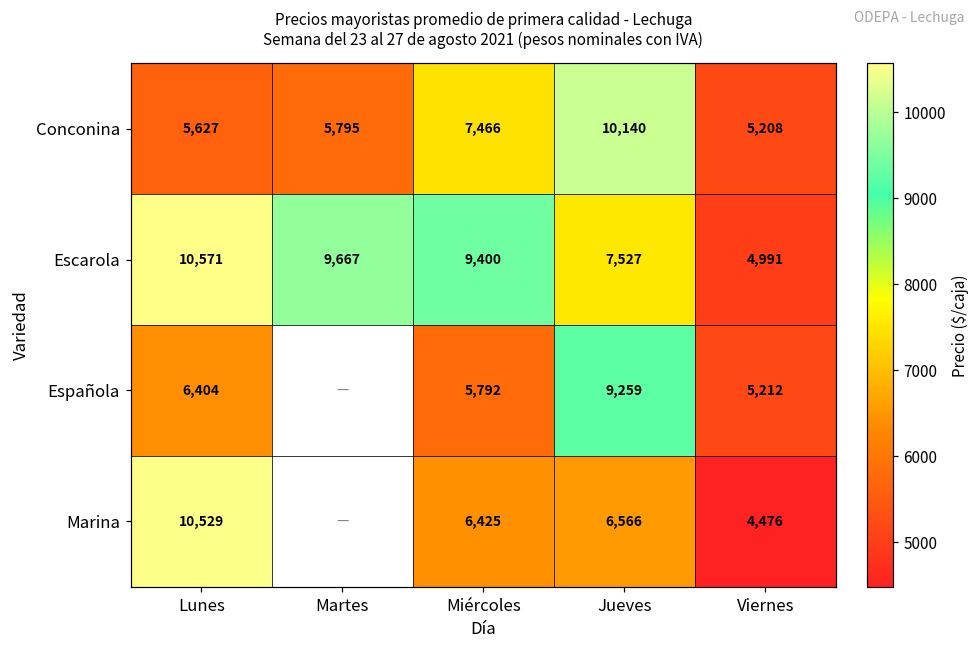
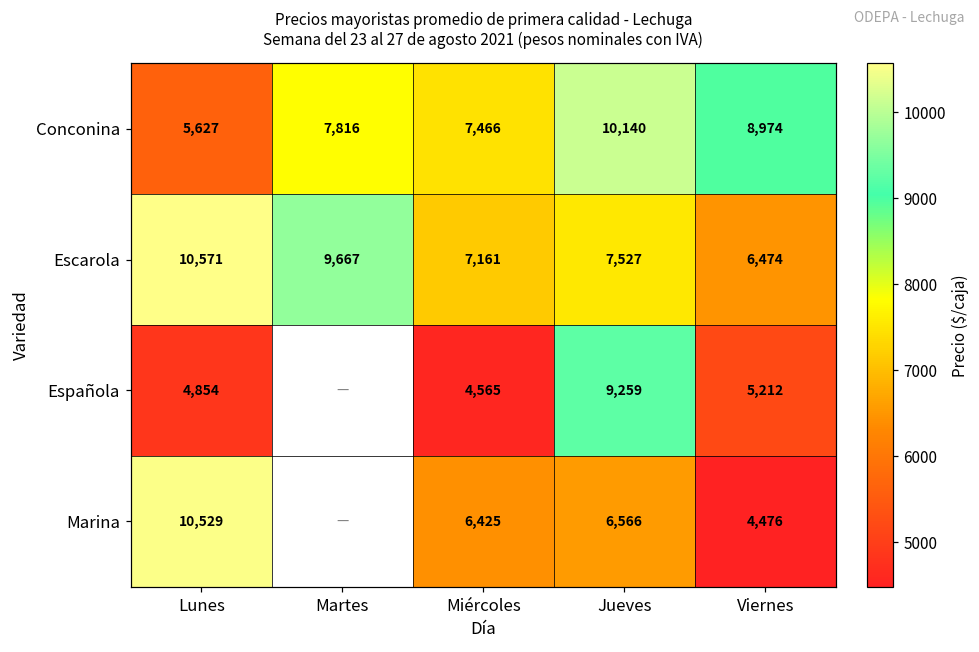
  {
    "Conconina": {
      "Lunes": "5,627",
-     "Martes": "5,795",
+     "Martes": "7,816",
      "Miércoles": "7,466",
      "Jueves": "10,140",
-     "Viernes": "5,208"
+     "Viernes": "8,974"
    },
    "Escarola": {
      "Lunes": "10,571",
      "Martes": "9,667",
-     "Miércoles": "9,400",
+     "Miércoles": "7,161",
      "Jueves": "7,527",
-     "Viernes": "4,991"
+     "Viernes": "6,474"
    },
    "Española": {
-     "Lunes": "6,404",
-     "Miércoles": "5,792",
+     "Lunes": "4,854",
+     "Miércoles": "4,565",
      "Jueves": "9,259",
      "Viernes": "5,212"
    },
    "Marina": {
      "Lunes": "10,529",
      "Miércoles": "6,425",
      "Jueves": "6,566",
      "Viernes": "4,476"
    }
  }
